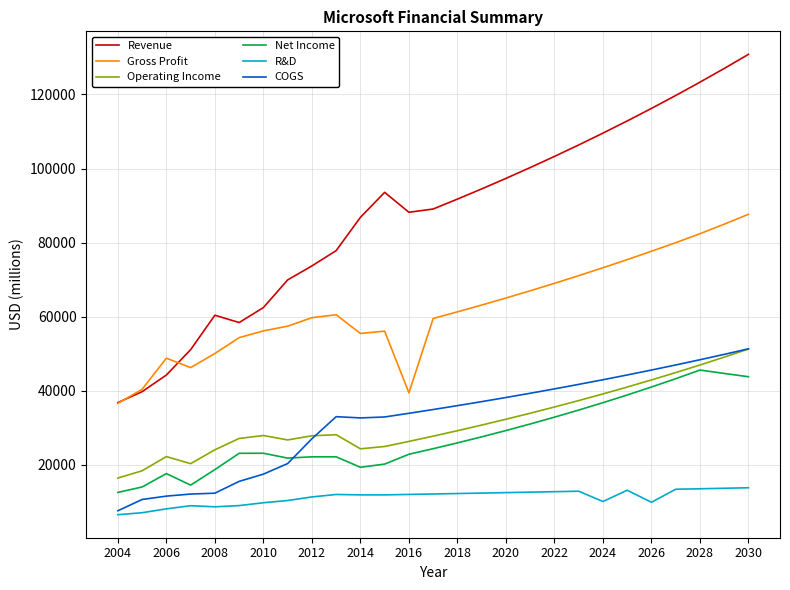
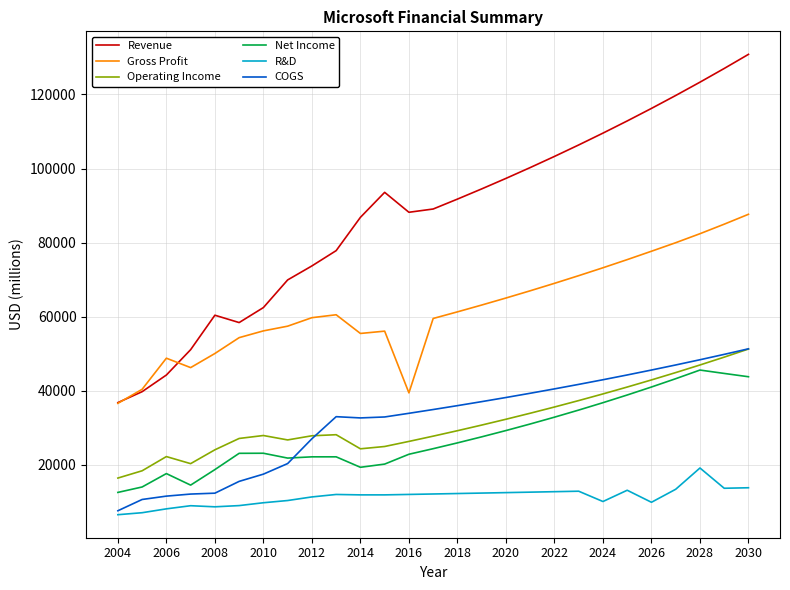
  {
    "Revenue": {
      "2006": 44000,
      "2008": 60000,
      "2010": 62000,
      "2012": 74000,
      "2014": 87000,
      "2016": 88000,
      "2018": 92000,
      "2020": 97000,
      "2022": 103000,
      "2024": 110000,
      "2026": 116000,
      "2028": 123000,
      "2030": 131000
    },
    "Gross Profit": {
      "2006": 49000,
      "2008": 50000,
      "2010": 56000,
      "2012": 60000,
      "2014": 55000,
      "2016": 39000,
      "2018": 61000,
      "2020": 65000,
      "2022": 69000,
      "2024": 73000,
      "2026": 78000,
      "2028": 82000,
      "2030": 88000
    },
    "Operating Income": {
      "2004": 16000,
      "2006": 22000,
      "2008": 24000,
      "2010": 28000,
      "2012": 28000,
      "2014": 24000,
      "2016": 26000,
      "2018": 29000,
      "2020": 32000,
      "2022": 36000,
      "2024": 39000,
      "2026": 43000,
      "2028": 47000
    },
    "Net Income": {
      "2004": 13000,
      "2006": 18000,
      "2008": 19000,
      "2010": 23000,
      "2012": 22000,
      "2014": 19000,
      "2016": 23000,
      "2018": 26000,
      "2020": 29000,
      "2022": 33000,
      "2024": 37000,
      "2026": 41000,
      "2028": 46000,
      "2030": 44000
    },
    "R&D": {
      "2004": 7000,
      "2006": 8000,
      "2008": 9000,
      "2010": 10000,
      "2012": 11000,
      "2014": 12000,
      "2016": 12000,
      "2018": 12000,
      "2020": 13000,
      "2022": 13000,
      "2024": 10000,
      "2026": 10000,
-     "2028": 14000,
+     "2028": 19000,
      "2030": 14000
    },
    "COGS": {
      "2004": 8000,
      "2006": 12000,
      "2008": 12000,
      "2010": 18000,
      "2012": 27000,
      "2014": 33000,
      "2016": 34000,
      "2018": 36000,
      "2020": 38000,
      "2022": 41000,
      "2024": 43000,
      "2026": 46000,
      "2028": 48000
    }
  }
